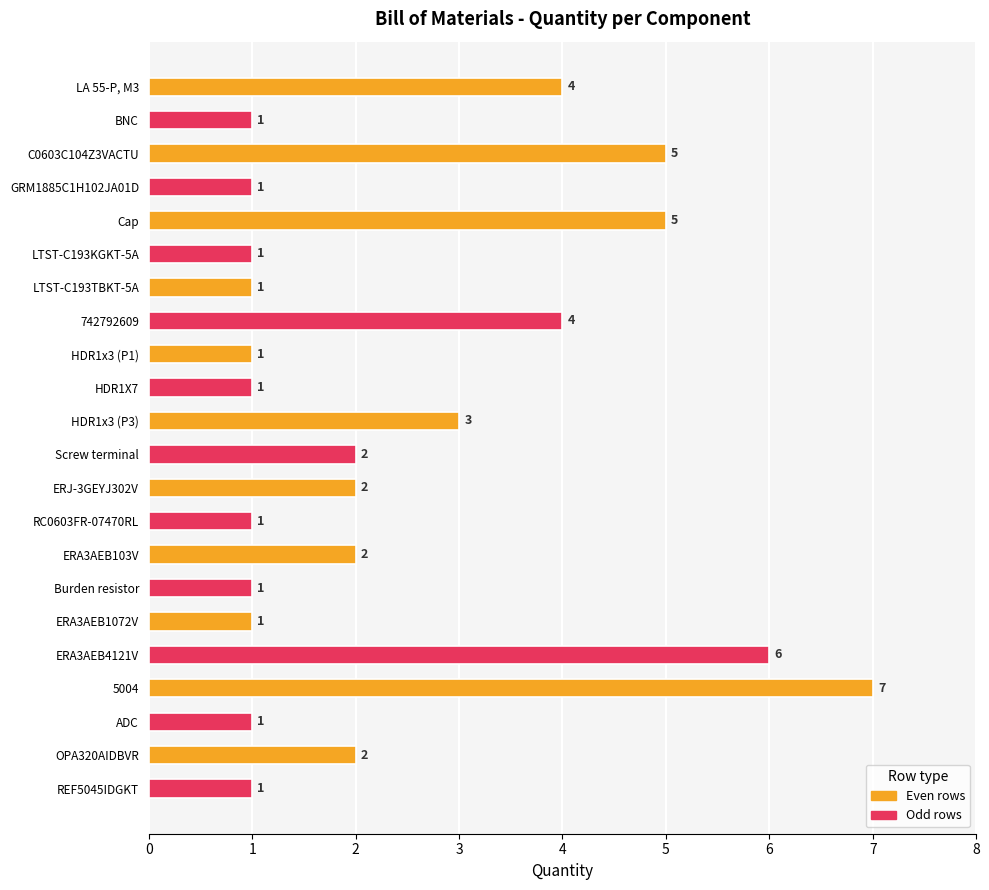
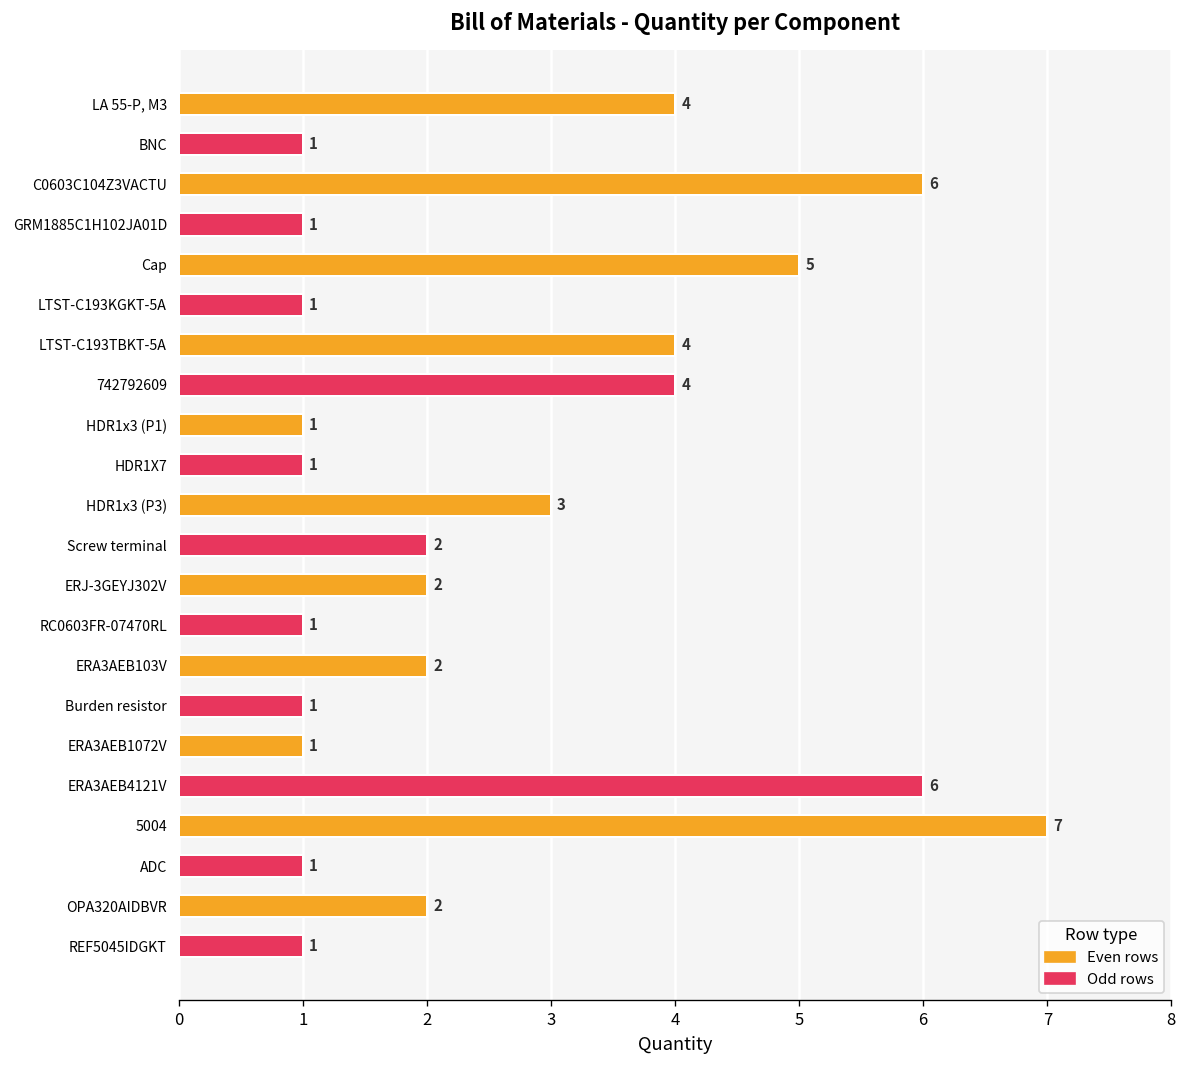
  {
    "LA 55-P, M3": 4,
    "BNC": 1,
-   "C0603C104Z3VACTU": 5,
+   "C0603C104Z3VACTU": 6,
    "GRM1885C1H102JA01D": 1,
    "Cap": 5,
    "LTST-C193KGKT-5A": 1,
-   "LTST-C193TBKT-5A": 1,
+   "LTST-C193TBKT-5A": 4,
    "742792609": 4,
    "HDR1x3 (P1)": 1,
    "HDR1X7": 1,
    "HDR1x3 (P3)": 3,
    "Screw terminal": 2,
    "ERJ-3GEYJ302V": 2,
    "RC0603FR-07470RL": 1,
    "ERA3AEB103V": 2,
    "Burden resistor": 1,
    "ERA3AEB1072V": 1,
    "ERA3AEB4121V": 6,
    "5004": 7,
    "ADC": 1,
    "OPA320AIDBVR": 2,
    "REF5045IDGKT": 1
  }
